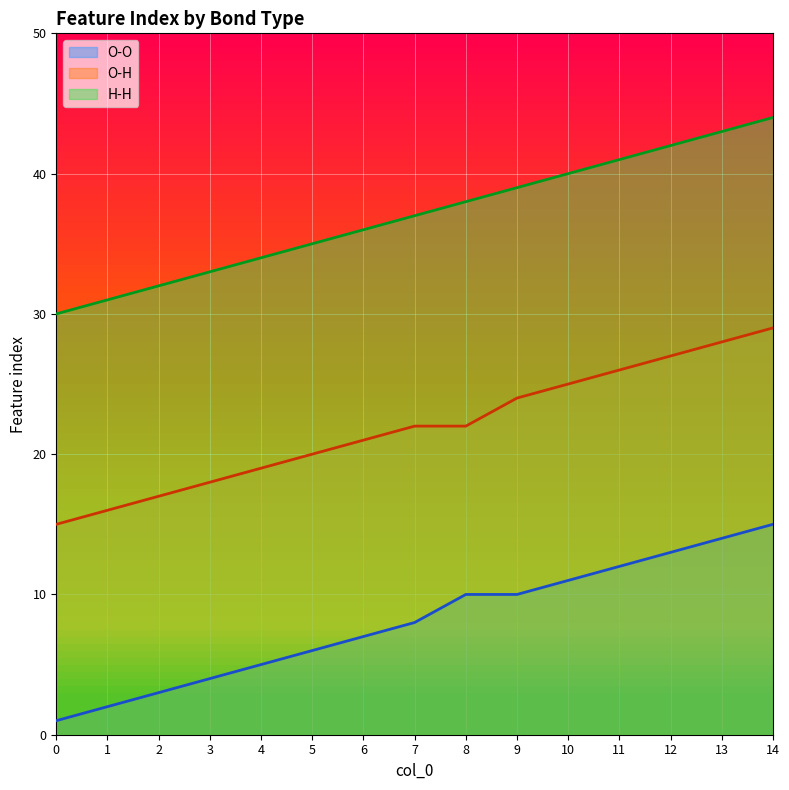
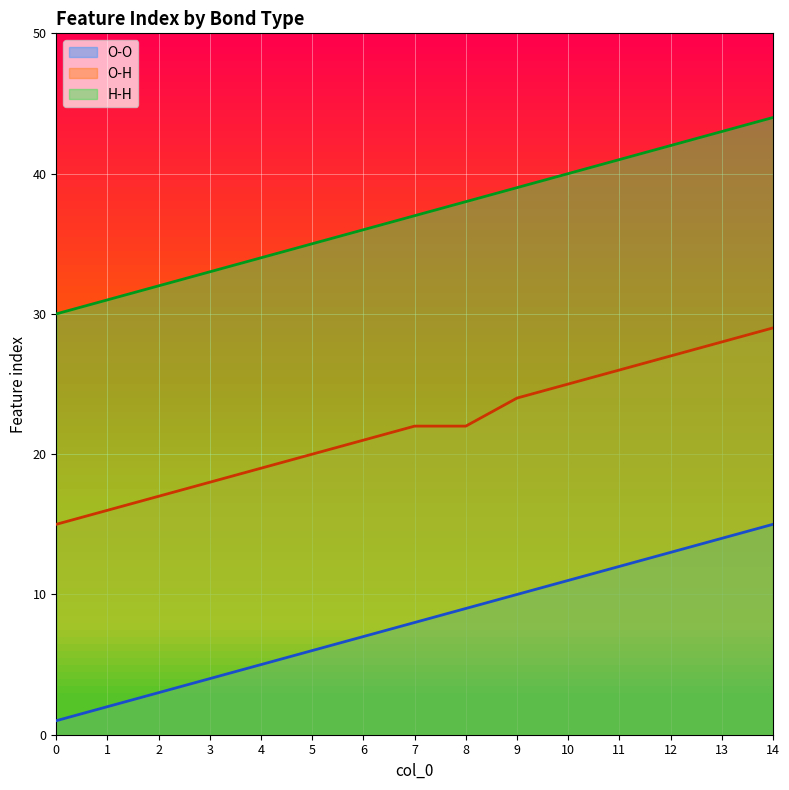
  {
    "O-O": {
      "0": 1,
      "1": 2,
      "2": 3,
      "3": 4,
      "4": 5,
      "5": 6,
      "6": 7,
      "7": 8,
-     "8": 10,
+     "8": 9,
      "9": 10,
      "10": 11,
      "11": 12,
      "12": 13,
      "13": 14,
      "14": 15
    },
    "O-H": {
      "0": 15,
      "1": 16,
      "2": 17,
      "3": 18,
      "4": 19,
      "5": 20,
      "6": 21,
      "7": 22,
      "8": 22,
      "9": 24,
      "10": 25,
      "11": 26,
      "12": 27,
      "13": 28,
      "14": 29
    },
    "H-H": {
      "0": 30,
      "1": 31,
      "2": 32,
      "3": 33,
      "4": 34,
      "5": 35,
      "6": 36,
      "7": 37,
      "8": 38,
      "9": 39,
      "10": 40,
      "11": 41,
      "12": 42,
      "13": 43,
      "14": 44
    }
  }
